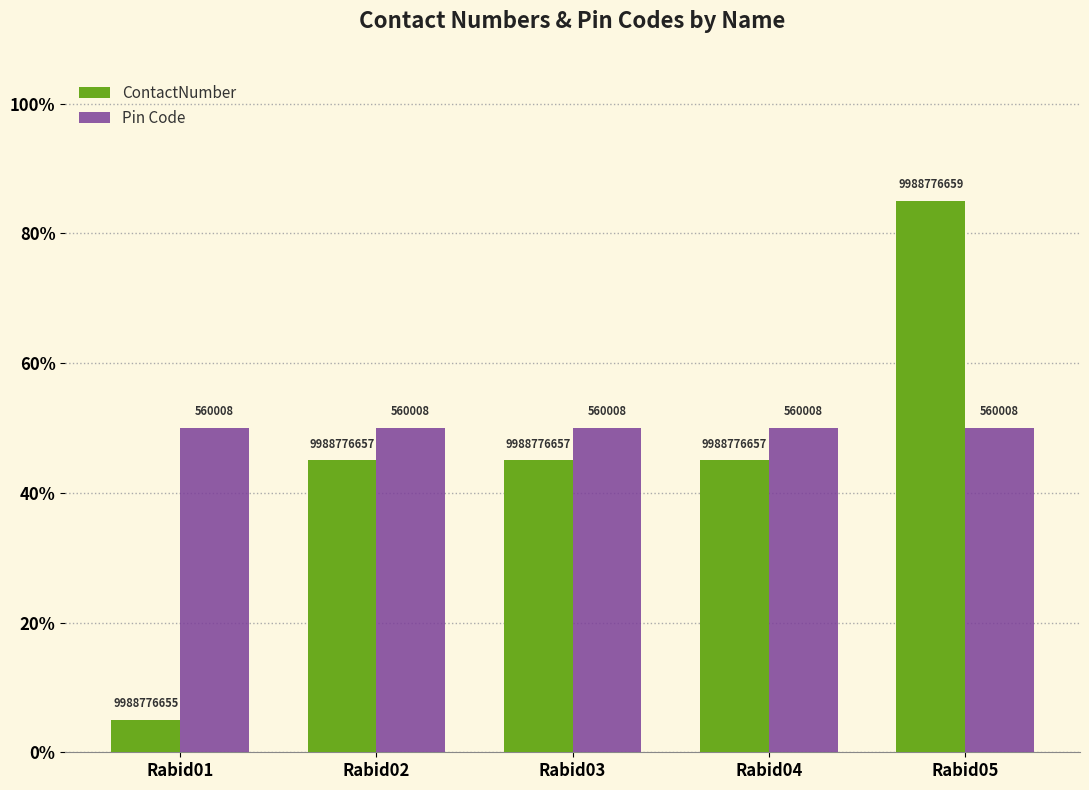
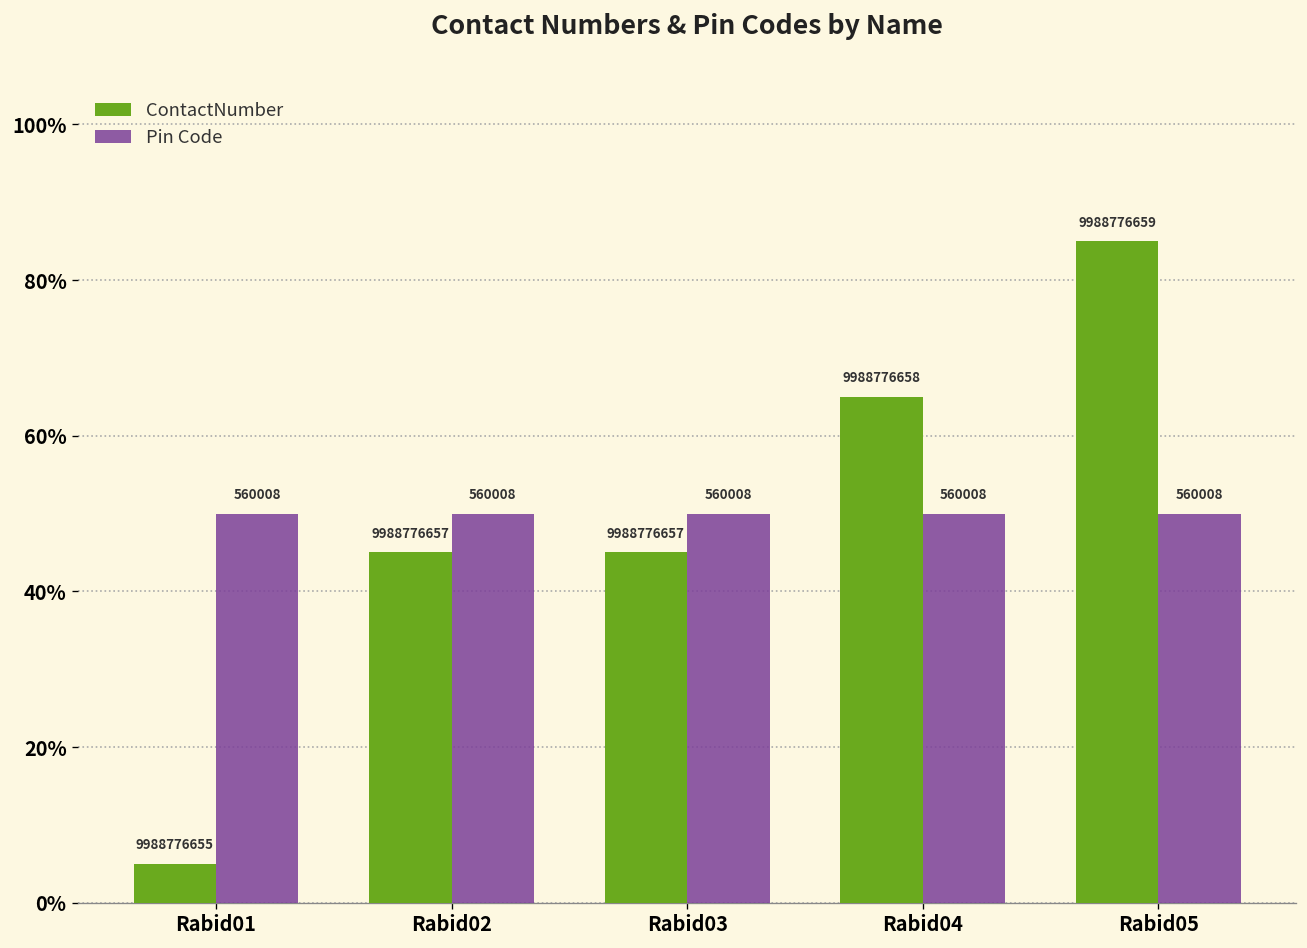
  {
    "ContactNumber": {
-     "Rabid04": 9988776657
+     "Rabid04": 9988776658
    }
  }
